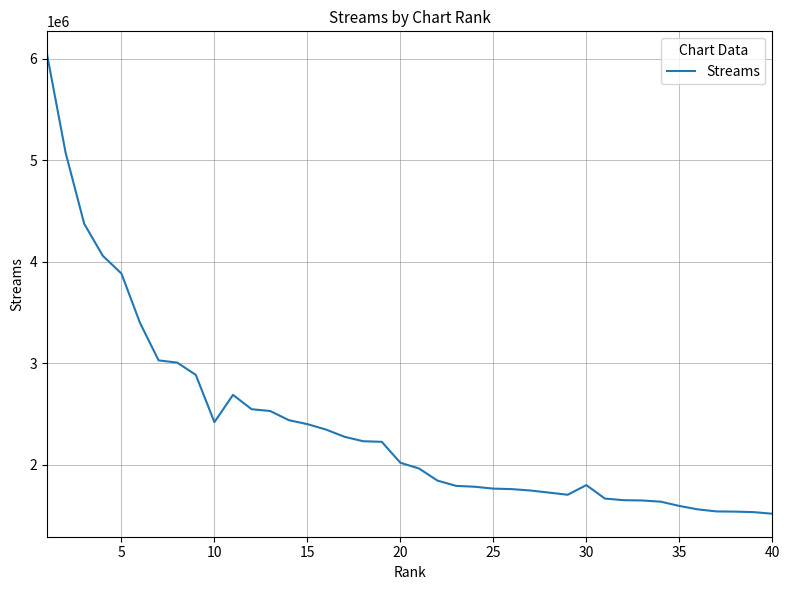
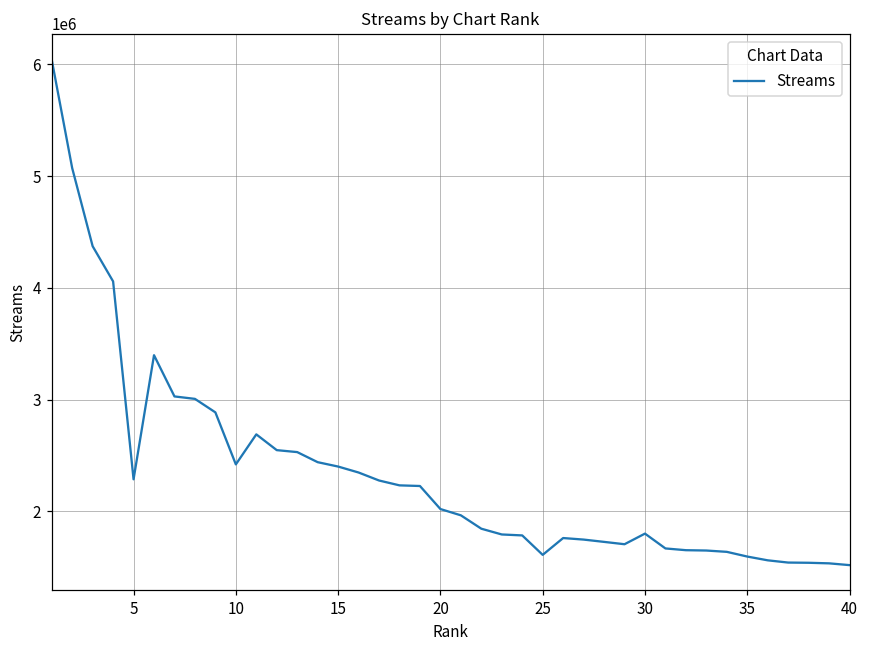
  {
-   "5": 3880000,
+   "5": 2290000,
    "10": 2420000,
    "15": 2400000,
    "20": 2020000,
-   "25": 1770000,
+   "25": 1610000,
    "30": 1800000,
    "35": 1600000,
    "40": 1520000
  }
